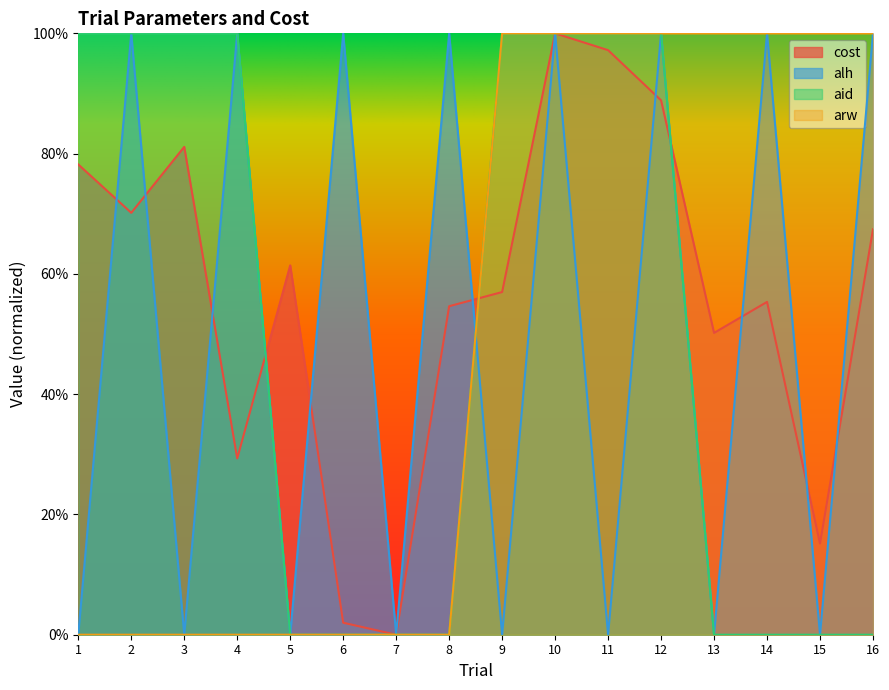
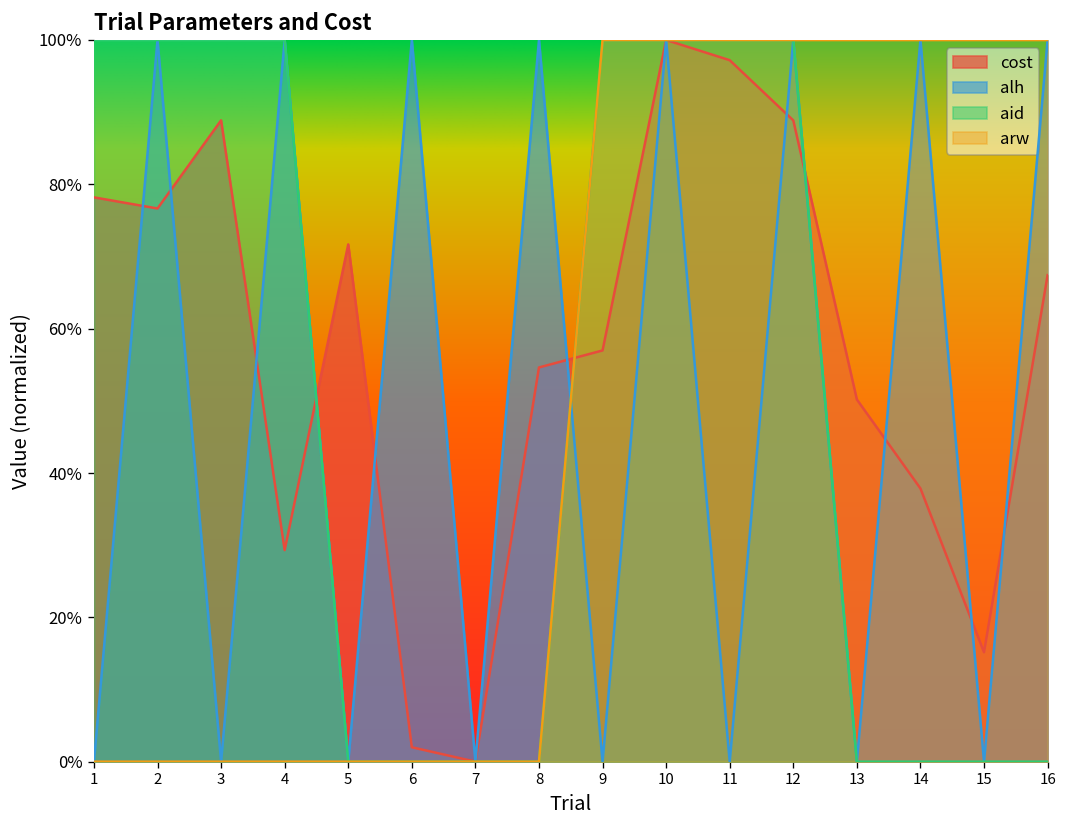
  {
    "cost": {
      "1": "78%",
-     "2": "70%",
-     "3": "81%",
+     "2": "77%",
+     "3": "89%",
      "4": "29%",
-     "5": "61%",
+     "5": "72%",
      "6": "2%",
      "8": "55%",
      "9": "57%",
      "11": "97%",
      "12": "89%",
      "13": "50%",
-     "14": "55%",
+     "14": "38%",
      "15": "15%",
      "16": "67%"
    },
    "alh": {
      "6": "100%",
      "8": "100%",
      "9": "0%",
      "11": "0%"
    },
    "aid": {
      "1": "100%",
      "3": "100%",
      "14": "0%",
      "16": "0%"
    },
    "arw": {
      "2": "0%",
      "4": "0%",
      "13": "100%",
      "15": "100%"
    }
  }
